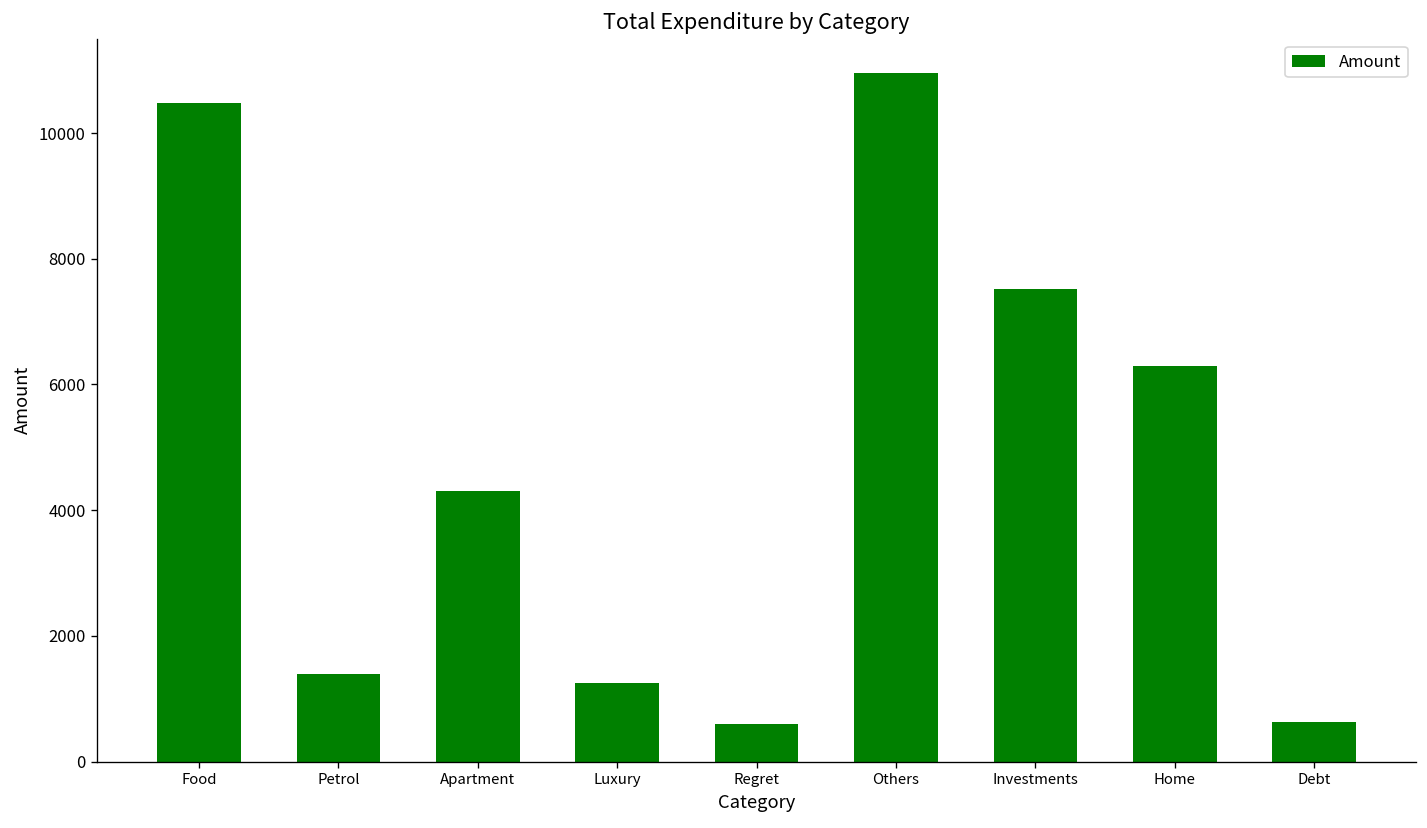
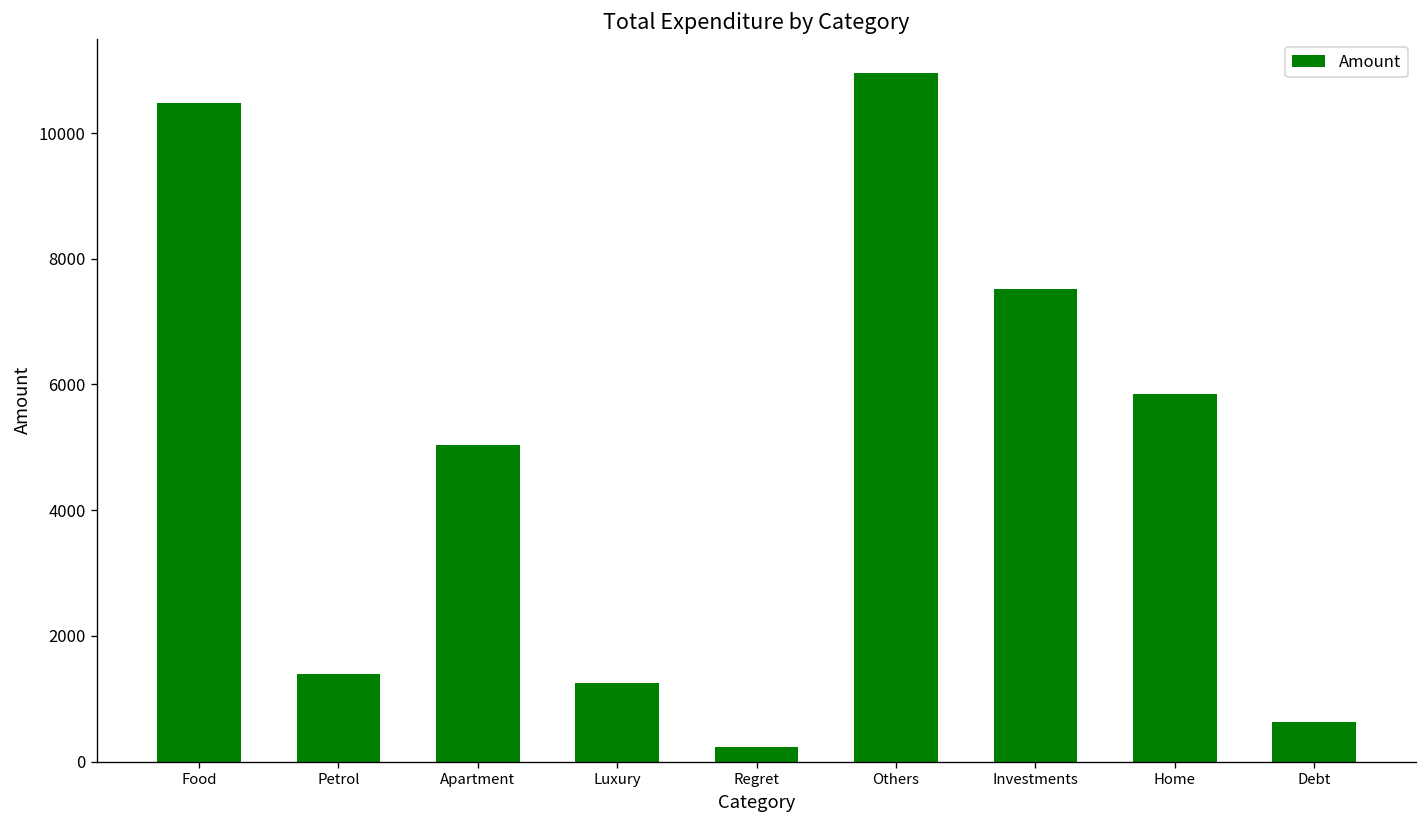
  {
    "Food": 10500,
    "Petrol": 1400,
-   "Apartment": 4300,
+   "Apartment": 5000,
    "Luxury": 1300,
-   "Regret": 600,
+   "Regret": 200,
    "Others": 11000,
    "Investments": 7500,
-   "Home": 6300,
+   "Home": 5800,
    "Debt": 600
  }
